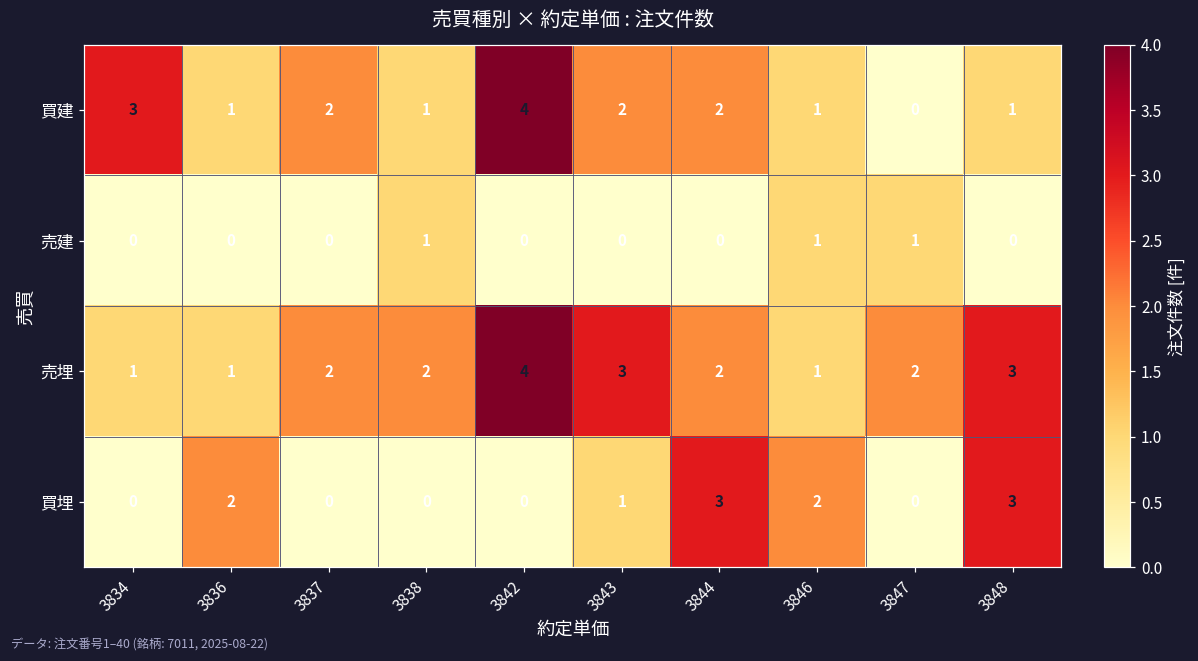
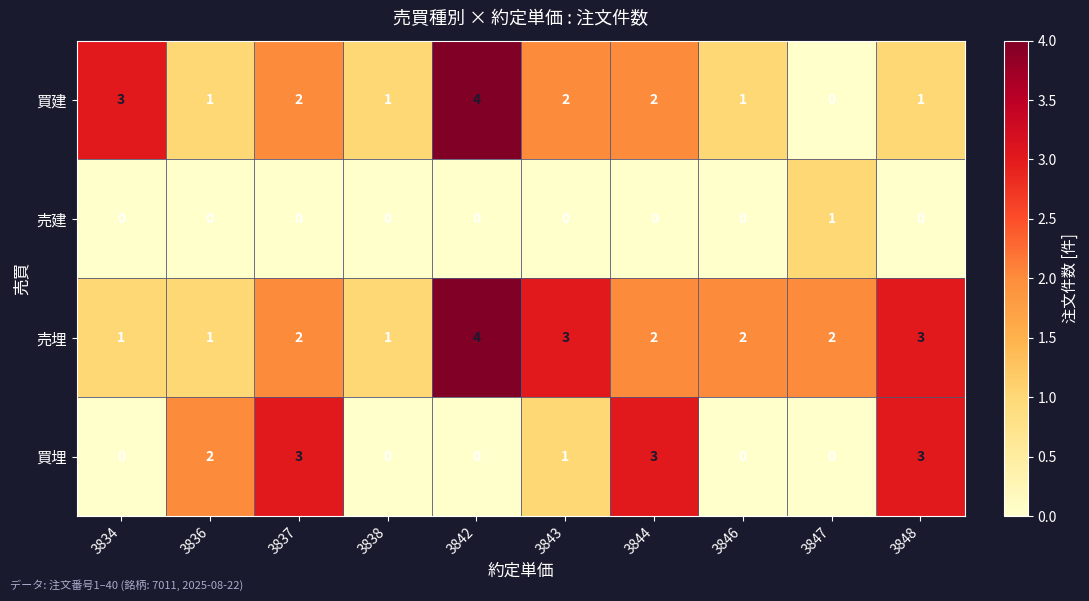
  {
    "買建": {
      "3834": 3,
      "3836": 1,
      "3837": 2,
      "3838": 1,
      "3842": 4,
      "3843": 2,
      "3844": 2,
      "3846": 1,
      "3847": 0,
      "3848": 1
    },
    "売建": {
      "3834": 0,
      "3836": 0,
      "3837": 0,
-     "3838": 1,
+     "3838": 0,
      "3842": 0,
      "3843": 0,
      "3844": 0,
-     "3846": 1,
+     "3846": 0,
      "3847": 1,
      "3848": 0
    },
    "売埋": {
      "3834": 1,
      "3836": 1,
      "3837": 2,
-     "3838": 2,
+     "3838": 1,
      "3842": 4,
      "3843": 3,
      "3844": 2,
-     "3846": 1,
+     "3846": 2,
      "3847": 2,
      "3848": 3
    },
    "買埋": {
      "3834": 0,
      "3836": 2,
-     "3837": 0,
+     "3837": 3,
      "3838": 0,
      "3842": 0,
      "3843": 1,
      "3844": 3,
-     "3846": 2,
+     "3846": 0,
      "3847": 0,
      "3848": 3
    }
  }
